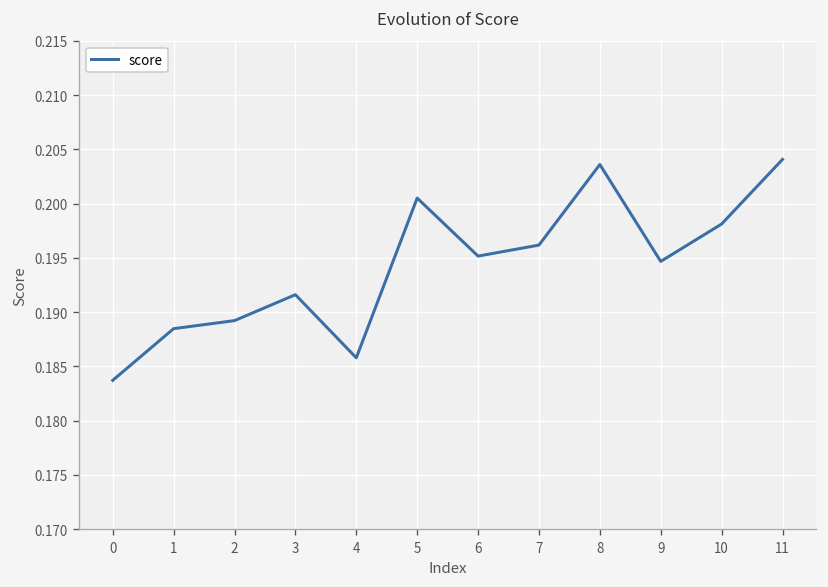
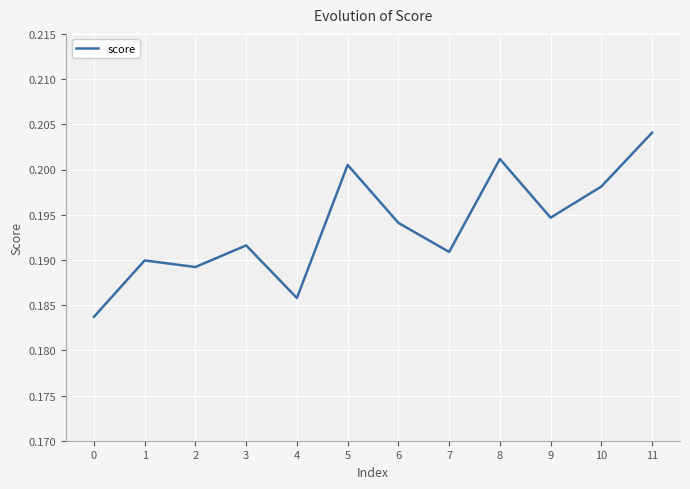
  {
    "0": 0.184,
-   "1": 0.188,
+   "1": 0.190,
    "2": 0.189,
    "3": 0.192,
    "4": 0.186,
    "5": 0.201,
-   "6": 0.195,
-   "7": 0.196,
-   "8": 0.204,
+   "6": 0.194,
+   "7": 0.191,
+   "8": 0.201,
    "9": 0.195,
    "10": 0.198,
    "11": 0.204
  }
